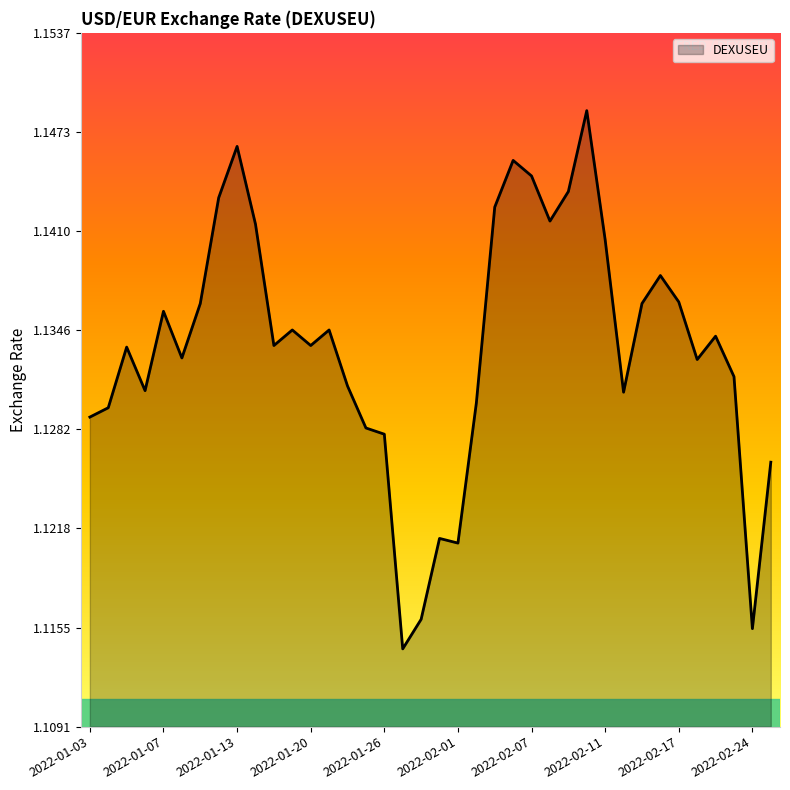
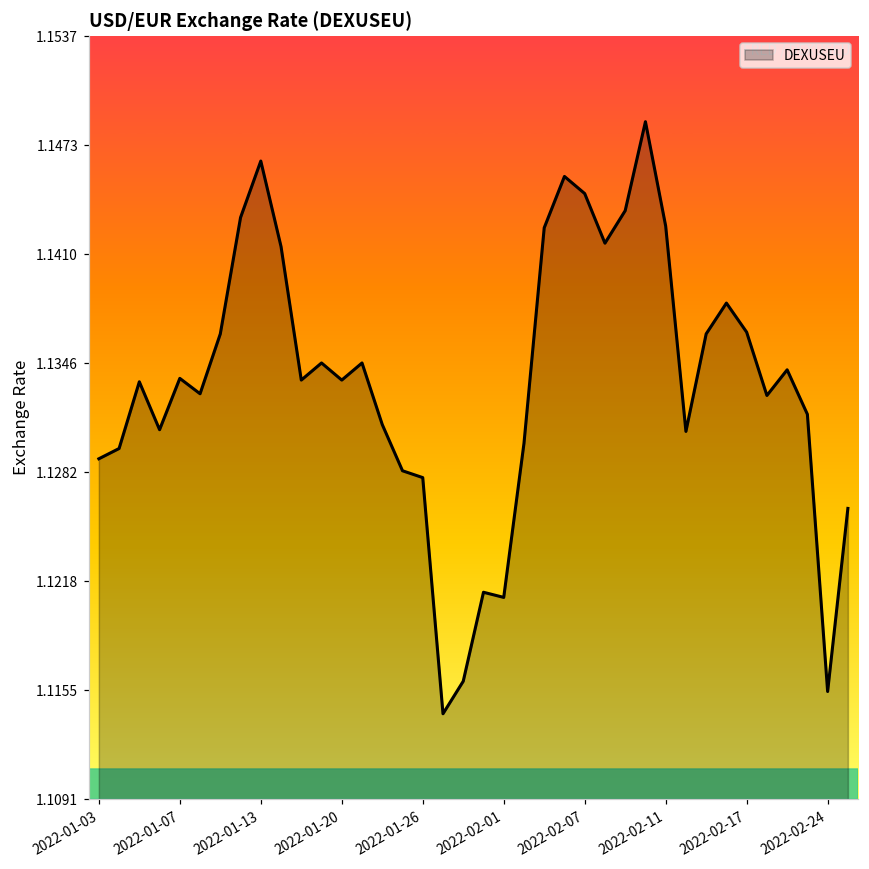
  {
    "2022-01-03": 1.1290,
-   "2022-01-07": 1.1358,
+   "2022-01-07": 1.1337,
    "2022-01-13": 1.1464,
    "2022-01-20": 1.1336,
    "2022-01-26": 1.1279,
    "2022-02-01": 1.1209,
    "2022-02-07": 1.1445,
-   "2022-02-11": 1.1404,
+   "2022-02-11": 1.1426,
    "2022-02-17": 1.1364,
    "2022-02-24": 1.1154
  }
